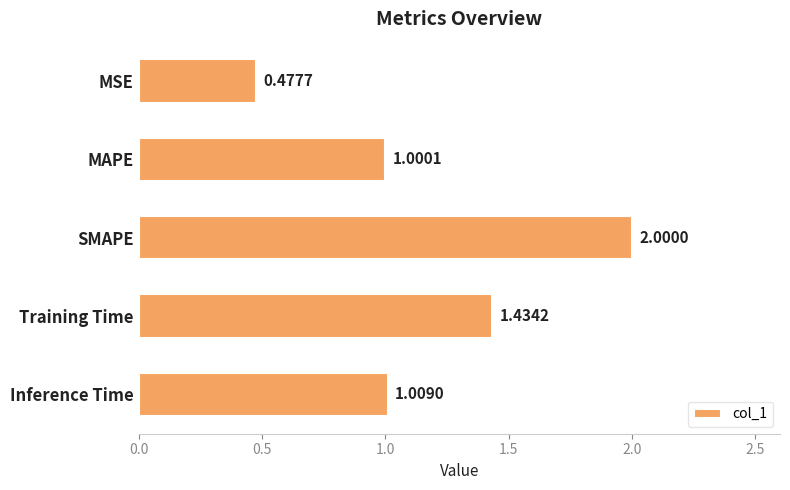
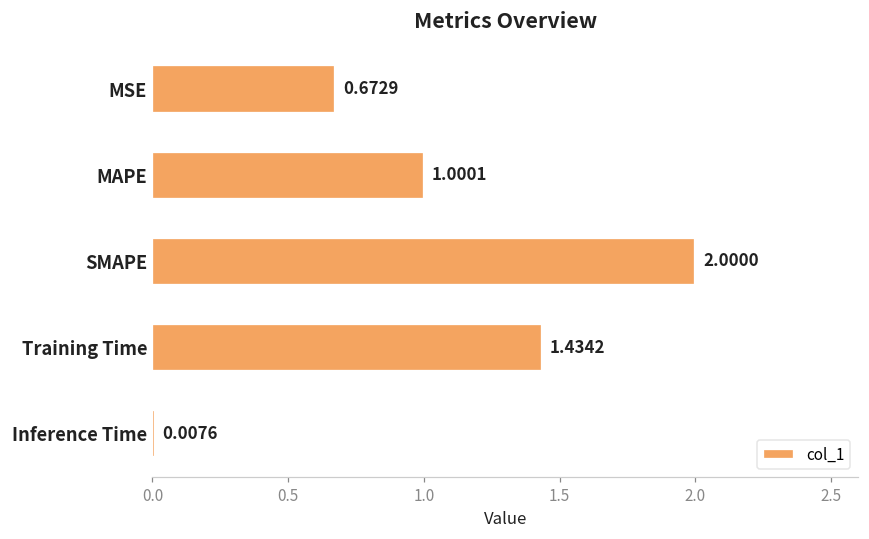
  {
-   "MSE": 0.4777,
+   "MSE": 0.6729,
    "MAPE": 1.0001,
    "SMAPE": 2.0000,
    "Training Time": 1.4342,
-   "Inference Time": 1.0090
+   "Inference Time": 0.0076
  }
